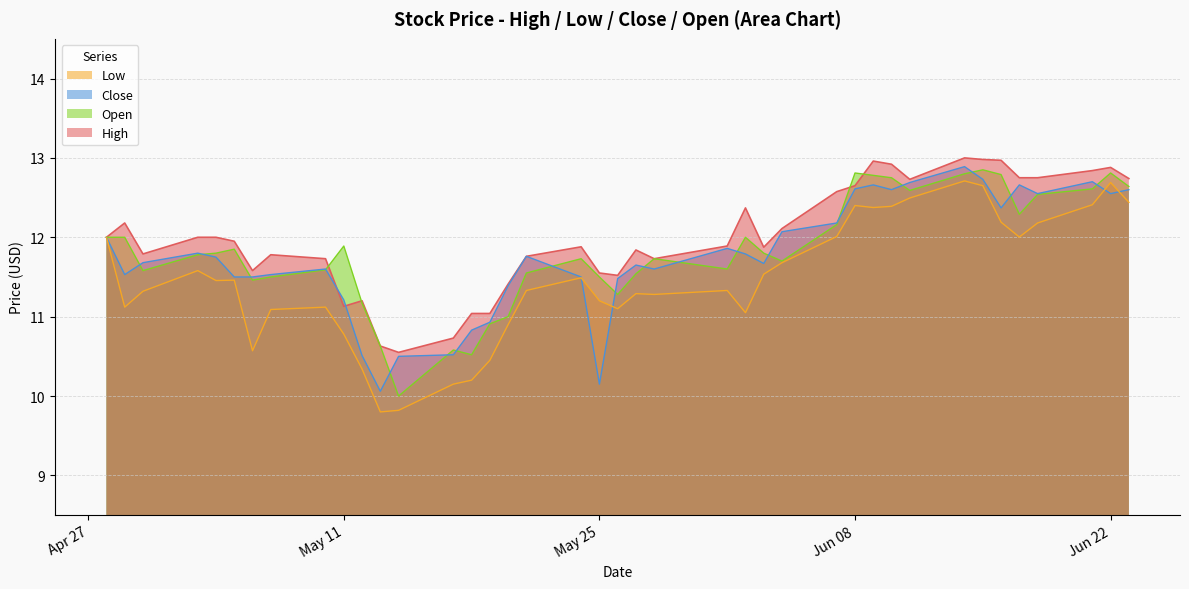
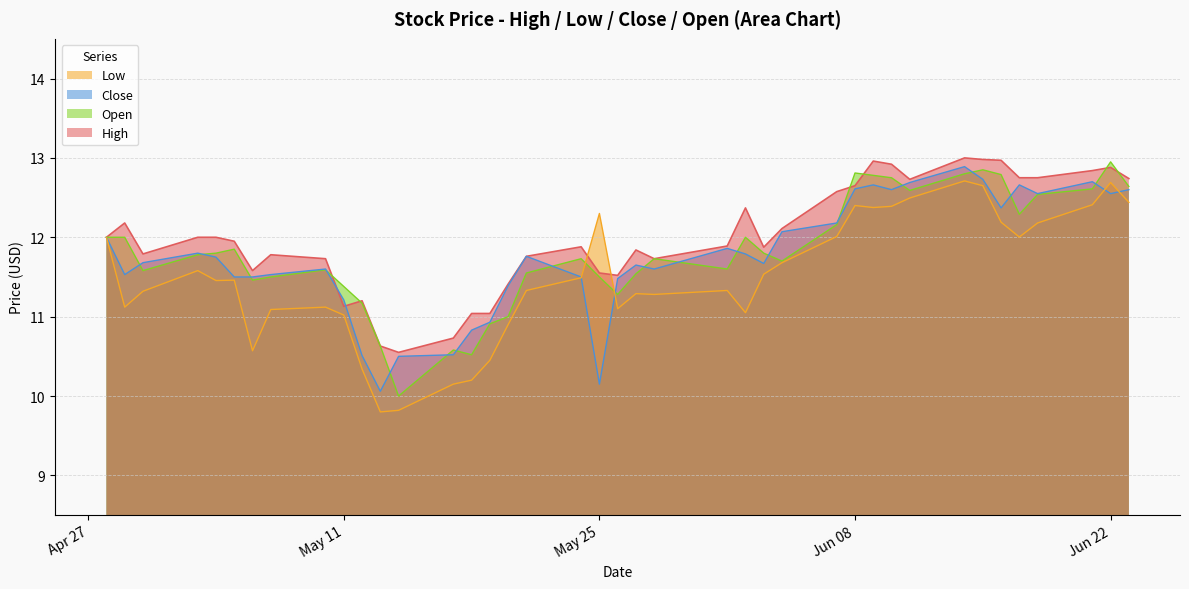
  {
    "Low": {
-     "May 11": 10.8,
-     "May 25": 11.2,
+     "May 11": 11.0,
+     "May 25": 12.3,
      "Jun 08": 12.4,
      "Jun 22": 12.7
    },
    "Close": {
      "May 11": 11.2,
      "May 25": 10.2,
      "Jun 08": 12.6,
      "Jun 22": 12.6
    },
    "Open": {
-     "May 11": 11.9,
+     "May 11": 11.4,
      "May 25": 11.5,
      "Jun 08": 12.8,
-     "Jun 22": 12.8
+     "Jun 22": 13.0
    },
    "High": {
      "May 11": 11.1,
      "May 25": 11.6,
      "Jun 08": 12.7,
      "Jun 22": 12.9
    }
  }
